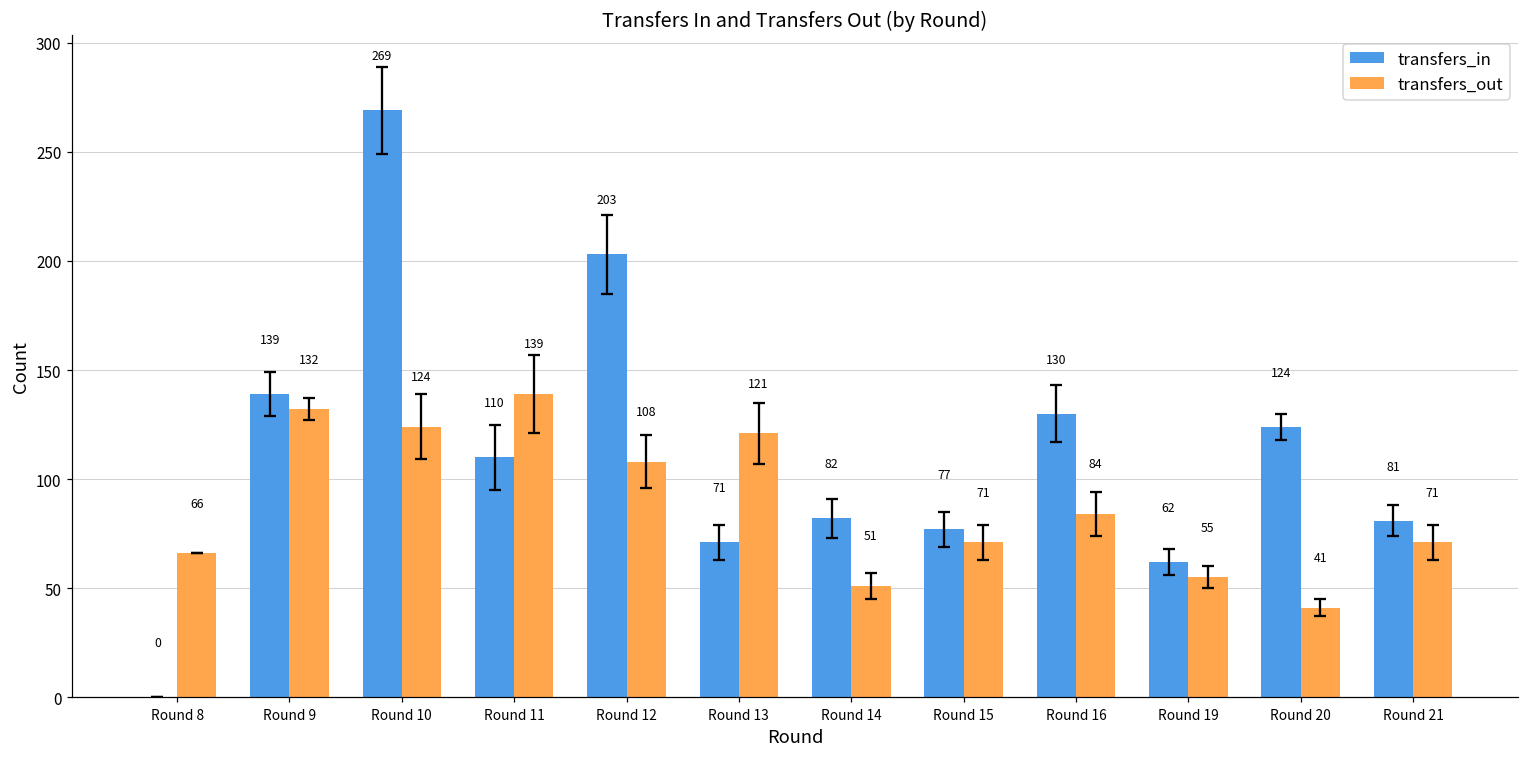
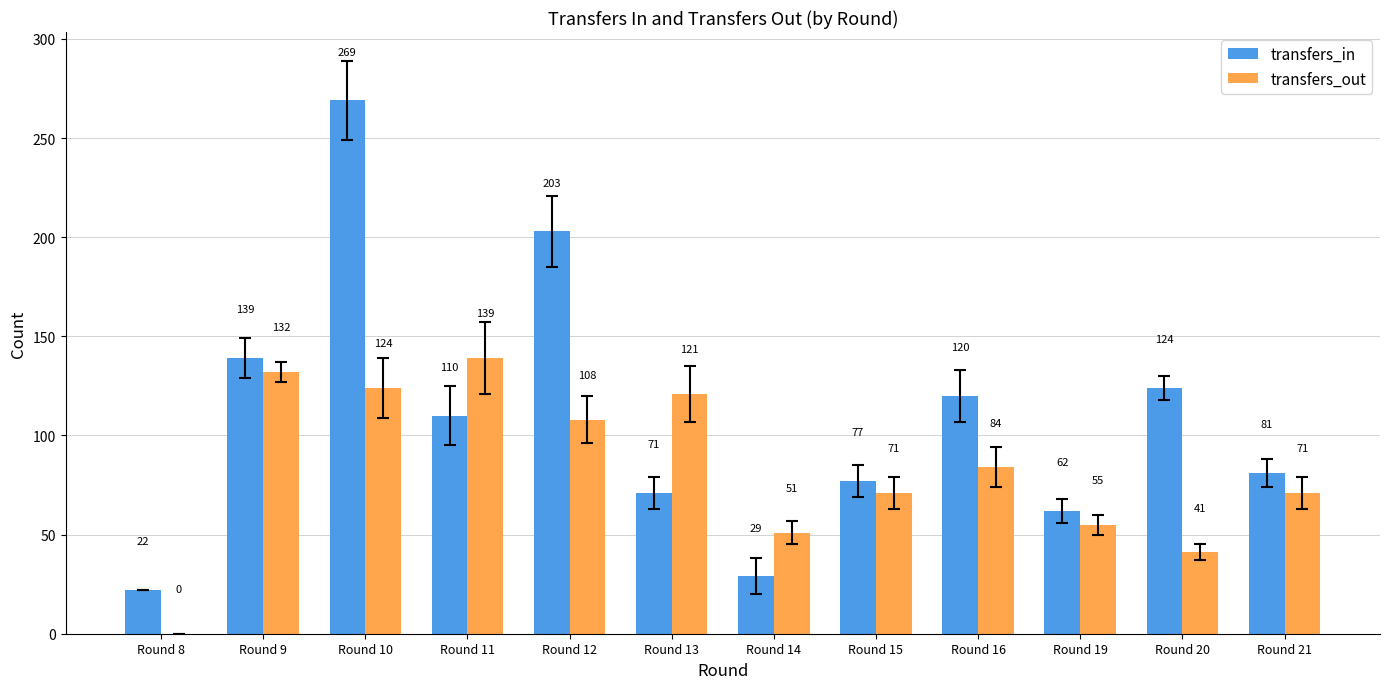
  {
    "transfers_in": {
-     "Round 8": 0,
-     "Round 14": 82,
-     "Round 16": 130
+     "Round 8": 22,
+     "Round 14": 29,
+     "Round 16": 120
    },
    "transfers_out": {
-     "Round 8": 66
+     "Round 8": 0
    }
  }
